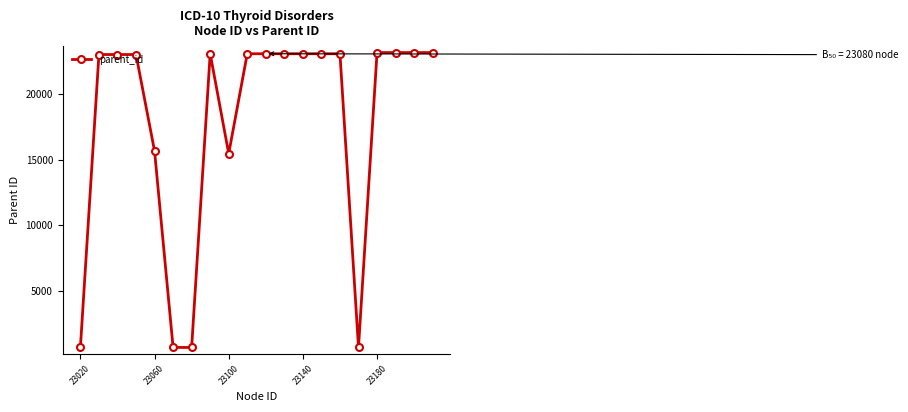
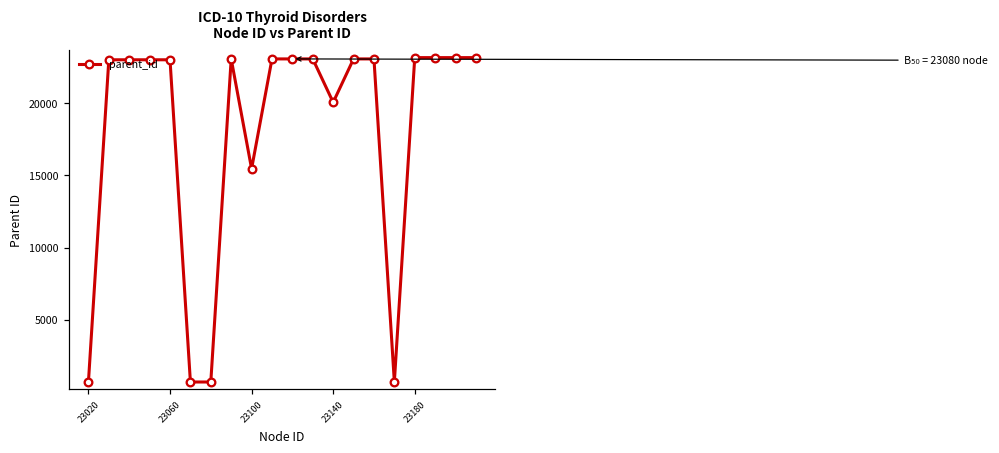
  {
    "23020": 700,
-   "23060": 15700,
+   "23060": 23000,
    "23100": 15500,
-   "23140": 23100
+   "23140": 20100
  }
